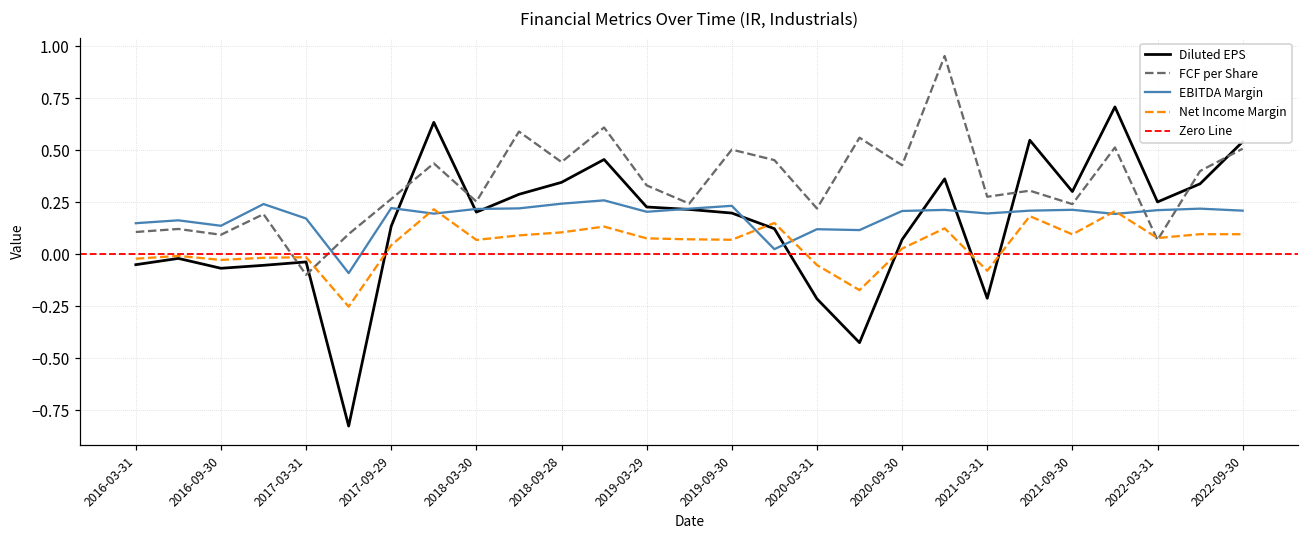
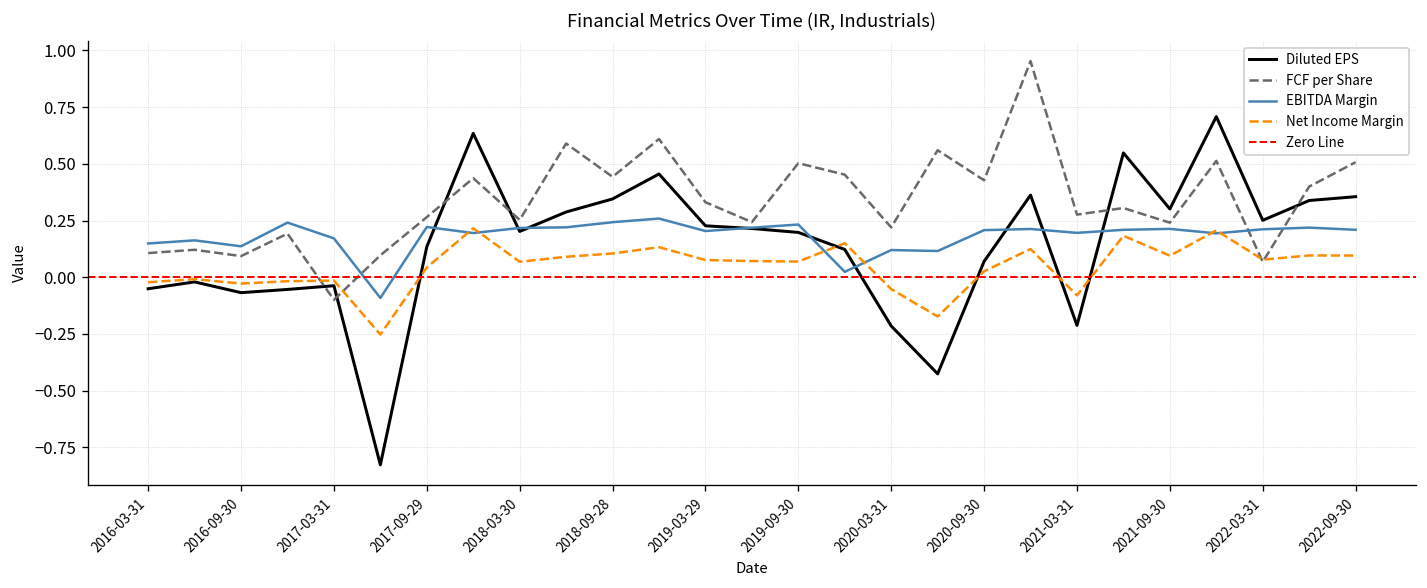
  {
    "Diluted EPS": {
      "2016-03-31": -0.05,
      "2016-09-30": -0.07,
      "2017-03-31": -0.04,
      "2017-09-29": 0.13,
      "2018-03-30": 0.20,
      "2018-09-28": 0.35,
      "2019-03-29": 0.23,
      "2019-09-30": 0.20,
      "2020-03-31": -0.21,
      "2020-09-30": 0.07,
      "2021-03-31": -0.21,
      "2021-09-30": 0.30,
      "2022-03-31": 0.25,
-     "2022-09-30": 0.54
+     "2022-09-30": 0.36
    },
    "FCF per Share": {
      "2016-03-31": 0.11,
      "2016-09-30": 0.09,
      "2017-03-31": -0.10,
      "2017-09-29": 0.27,
      "2018-03-30": 0.25,
      "2018-09-28": 0.44,
      "2019-03-29": 0.33,
      "2019-09-30": 0.50,
      "2020-03-31": 0.22,
      "2020-09-30": 0.43,
      "2021-03-31": 0.28,
      "2021-09-30": 0.24,
      "2022-09-30": 0.51
    },
    "EBITDA Margin": {
      "2016-03-31": 0.15,
      "2016-09-30": 0.14,
      "2017-03-31": 0.17,
      "2017-09-29": 0.22,
      "2018-03-30": 0.22,
      "2018-09-28": 0.24,
      "2019-03-29": 0.20,
      "2019-09-30": 0.23,
      "2020-03-31": 0.12,
      "2020-09-30": 0.21,
      "2021-03-31": 0.20,
      "2021-09-30": 0.21,
      "2022-03-31": 0.21,
      "2022-09-30": 0.21
    },
    "Net Income Margin": {
      "2016-03-31": -0.02,
      "2016-09-30": -0.03,
      "2017-03-31": -0.01,
      "2017-09-29": 0.04,
      "2018-03-30": 0.07,
      "2018-09-28": 0.10,
      "2019-03-29": 0.08,
      "2019-09-30": 0.07,
      "2020-03-31": -0.05,
      "2020-09-30": 0.03,
      "2021-03-31": -0.08,
      "2021-09-30": 0.10,
      "2022-09-30": 0.10
    }
  }
